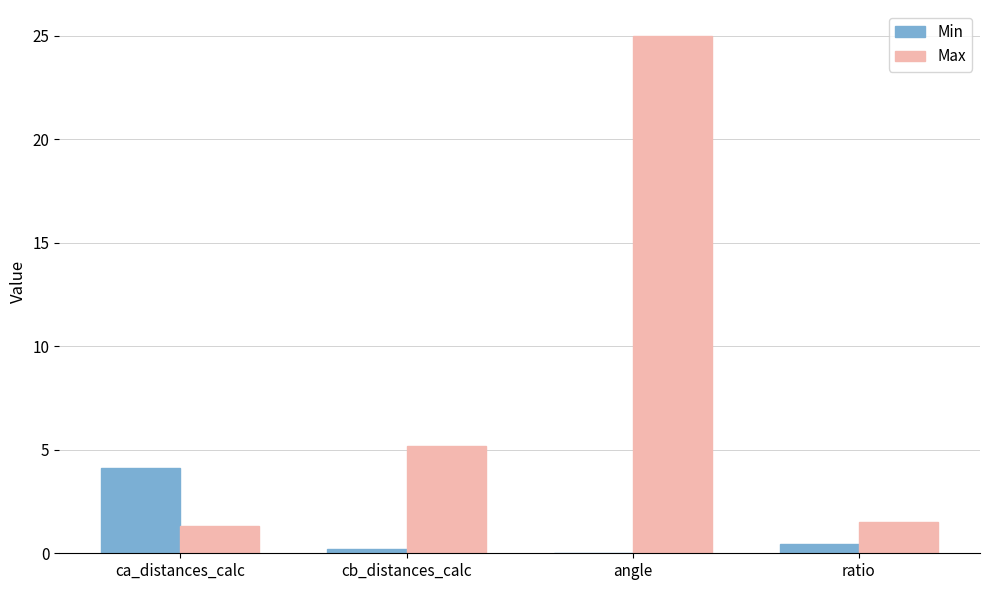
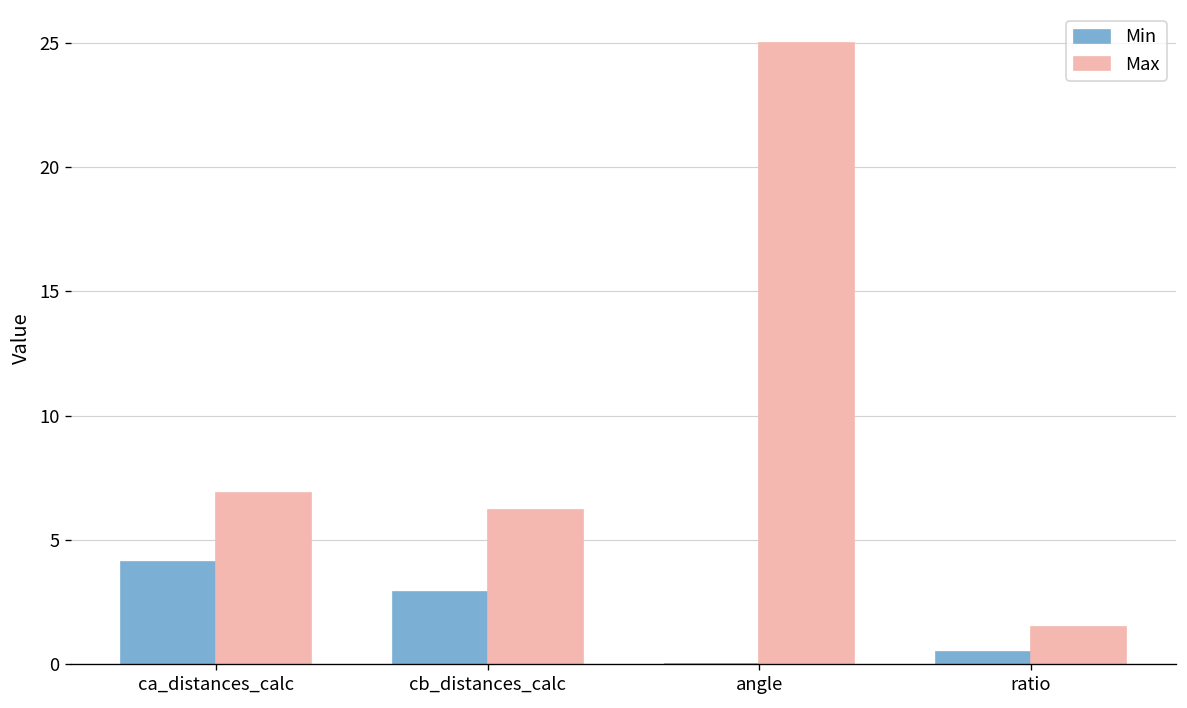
  {
    "Min": {
      "ca_distances_calc": 4.1,
-     "cb_distances_calc": 0.2,
+     "cb_distances_calc": 2.9,
      "angle": 0.0,
      "ratio": 0.5
    },
    "Max": {
-     "ca_distances_calc": 1.3,
-     "cb_distances_calc": 5.2,
+     "ca_distances_calc": 6.9,
+     "cb_distances_calc": 6.2,
      "angle": 25.0,
      "ratio": 1.5
    }
  }
